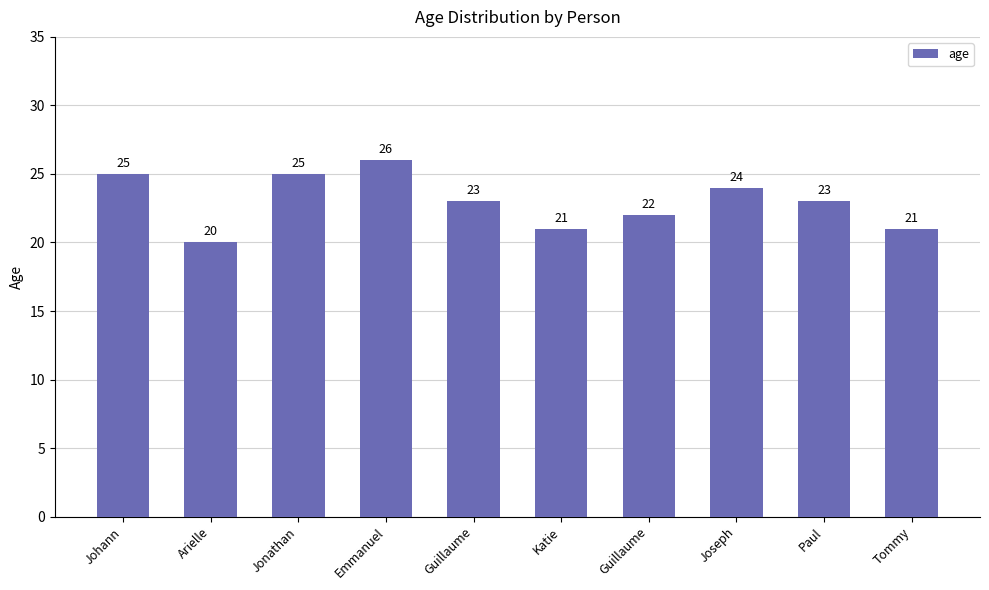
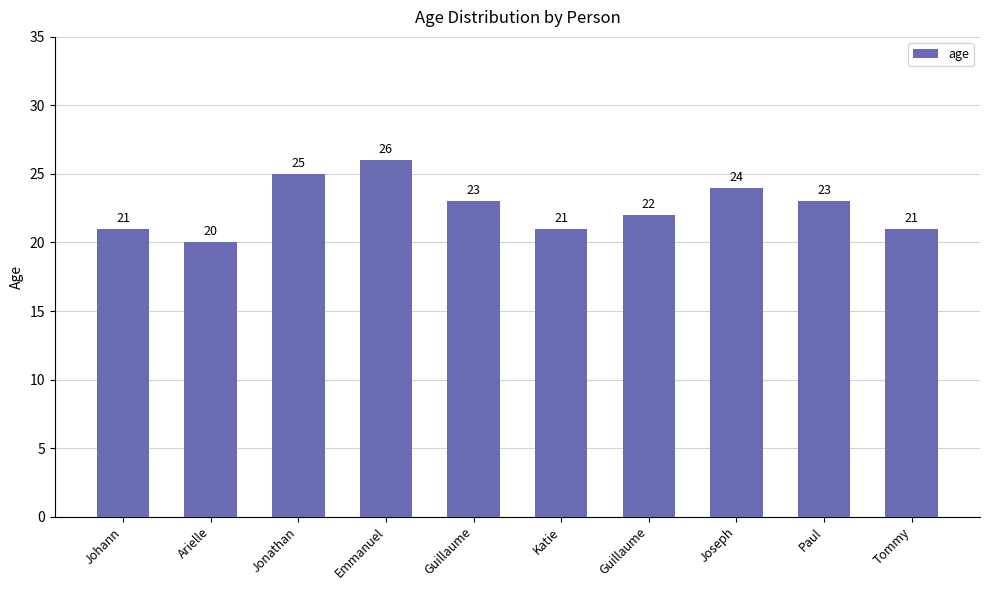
  {
-   "Johann": 25,
+   "Johann": 21,
    "Arielle": 20,
    "Jonathan": 25,
    "Emmanuel": 26,
    "Katie": 21,
    "Joseph": 24,
    "Paul": 23,
    "Tommy": 21
  }
